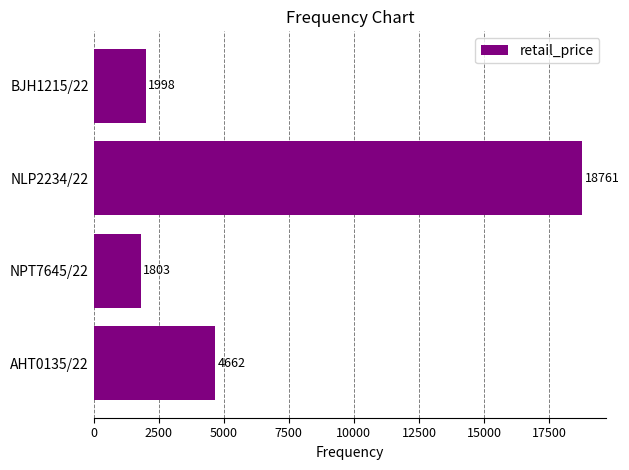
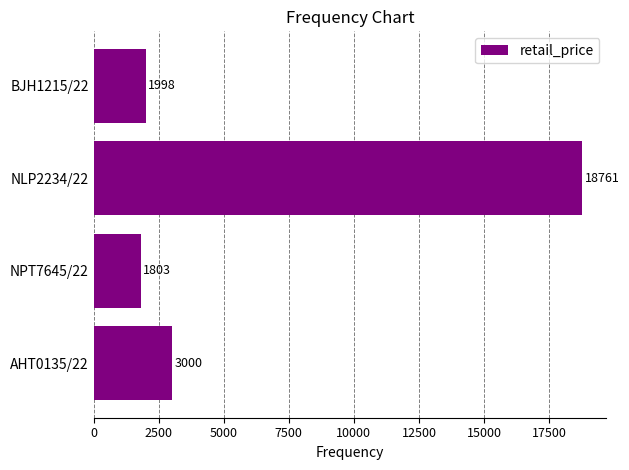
  {
    "BJH1215/22": 1998,
    "NLP2234/22": 18761,
    "NPT7645/22": 1803,
-   "AHT0135/22": 4662
+   "AHT0135/22": 3000
  }
